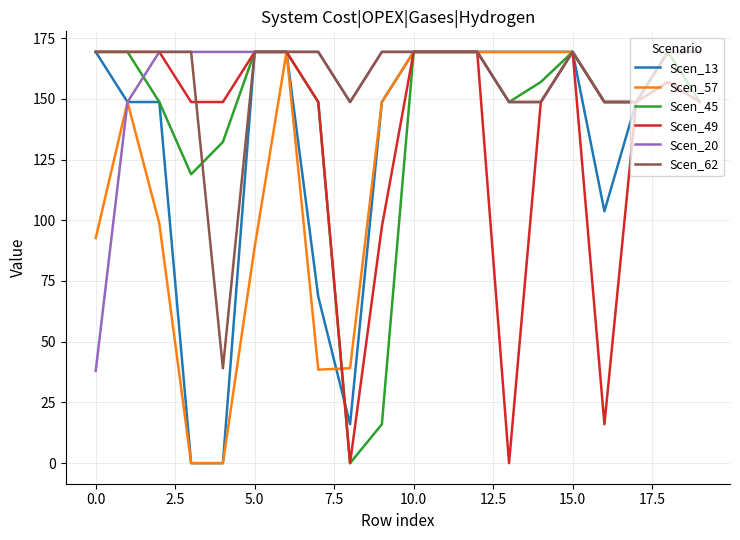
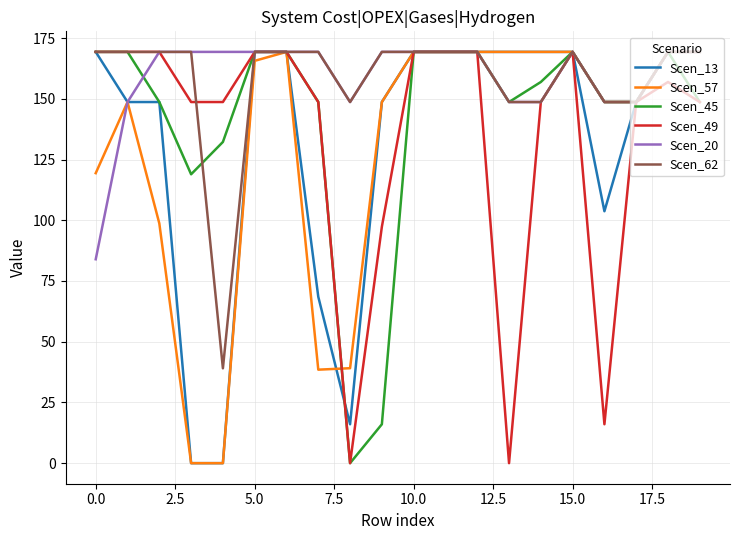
  {
    "Scen_57": {
-     "0.0": 93,
-     "5.0": 89
+     "0.0": 119,
+     "5.0": 166
    },
    "Scen_20": {
-     "0.0": 38
+     "0.0": 84
    }
  }
